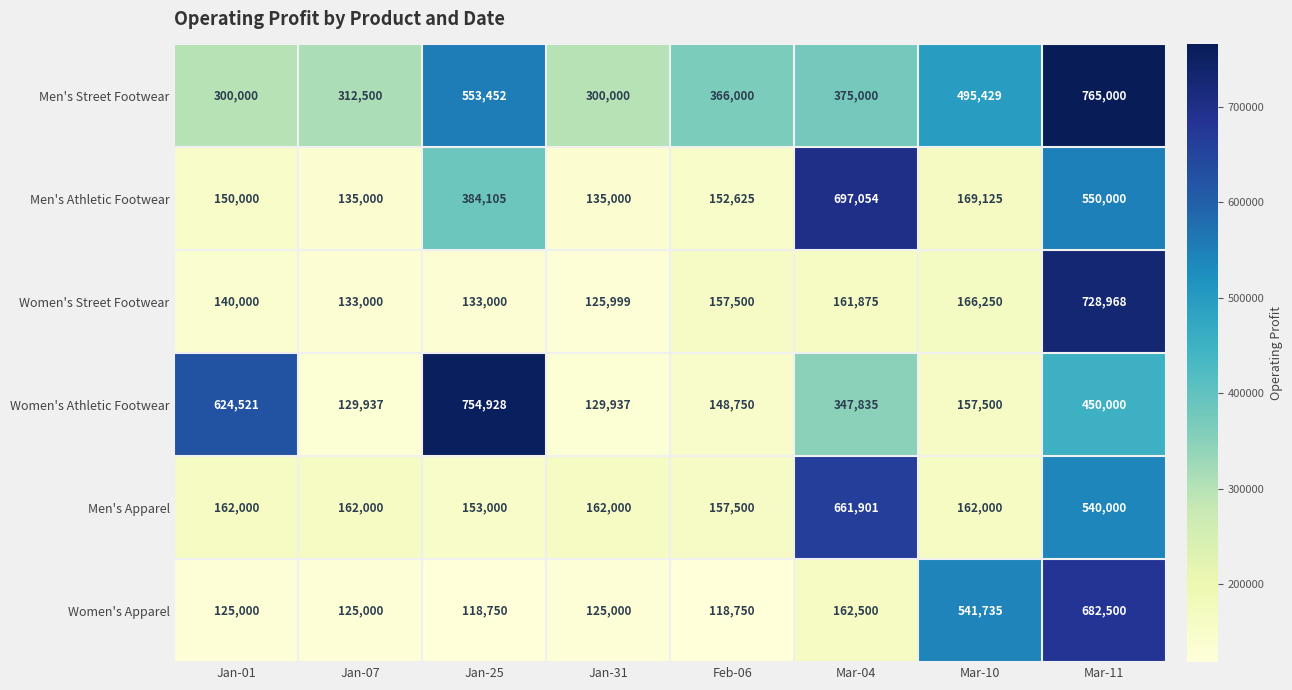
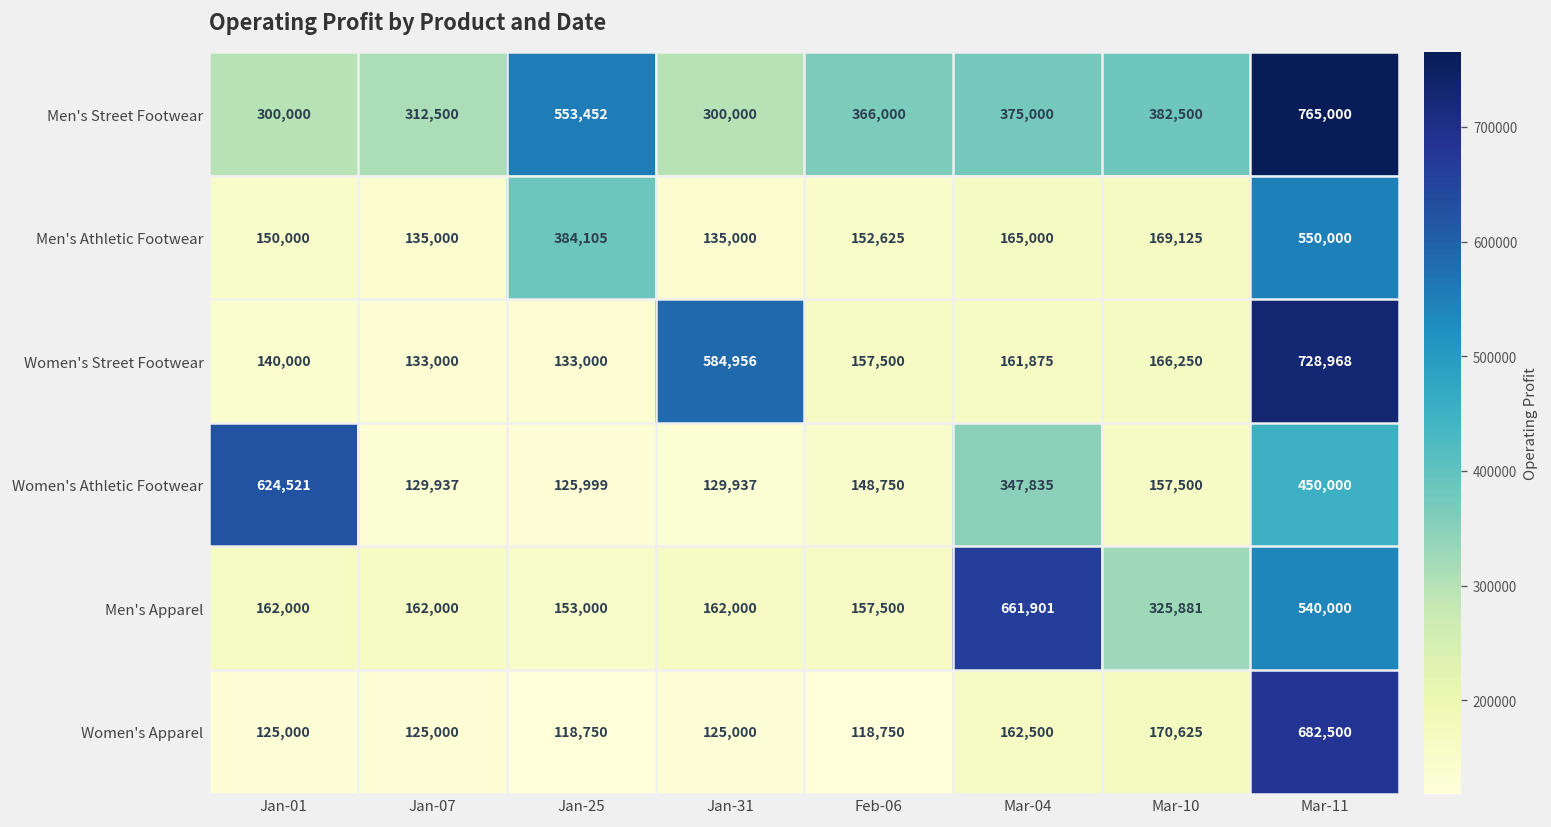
  {
    "Men's Street Footwear": {
      "Jan-01": "300,000",
      "Jan-07": "312,500",
      "Jan-25": "553,452",
      "Jan-31": "300,000",
      "Feb-06": "366,000",
      "Mar-04": "375,000",
-     "Mar-10": "495,429",
+     "Mar-10": "382,500",
      "Mar-11": "765,000"
    },
    "Men's Athletic Footwear": {
      "Jan-01": "150,000",
      "Jan-07": "135,000",
      "Jan-25": "384,105",
      "Jan-31": "135,000",
      "Feb-06": "152,625",
-     "Mar-04": "697,054",
+     "Mar-04": "165,000",
      "Mar-10": "169,125",
      "Mar-11": "550,000"
    },
    "Women's Street Footwear": {
      "Jan-01": "140,000",
      "Jan-07": "133,000",
      "Jan-25": "133,000",
-     "Jan-31": "125,999",
+     "Jan-31": "584,956",
      "Feb-06": "157,500",
      "Mar-04": "161,875",
      "Mar-10": "166,250",
      "Mar-11": "728,968"
    },
    "Women's Athletic Footwear": {
      "Jan-01": "624,521",
      "Jan-07": "129,937",
-     "Jan-25": "754,928",
+     "Jan-25": "125,999",
      "Jan-31": "129,937",
      "Feb-06": "148,750",
      "Mar-04": "347,835",
      "Mar-10": "157,500",
      "Mar-11": "450,000"
    },
    "Men's Apparel": {
      "Jan-01": "162,000",
      "Jan-07": "162,000",
      "Jan-25": "153,000",
      "Jan-31": "162,000",
      "Feb-06": "157,500",
      "Mar-04": "661,901",
-     "Mar-10": "162,000",
+     "Mar-10": "325,881",
      "Mar-11": "540,000"
    },
    "Women's Apparel": {
      "Jan-01": "125,000",
      "Jan-07": "125,000",
      "Jan-25": "118,750",
      "Jan-31": "125,000",
      "Feb-06": "118,750",
      "Mar-04": "162,500",
-     "Mar-10": "541,735",
+     "Mar-10": "170,625",
      "Mar-11": "682,500"
    }
  }
